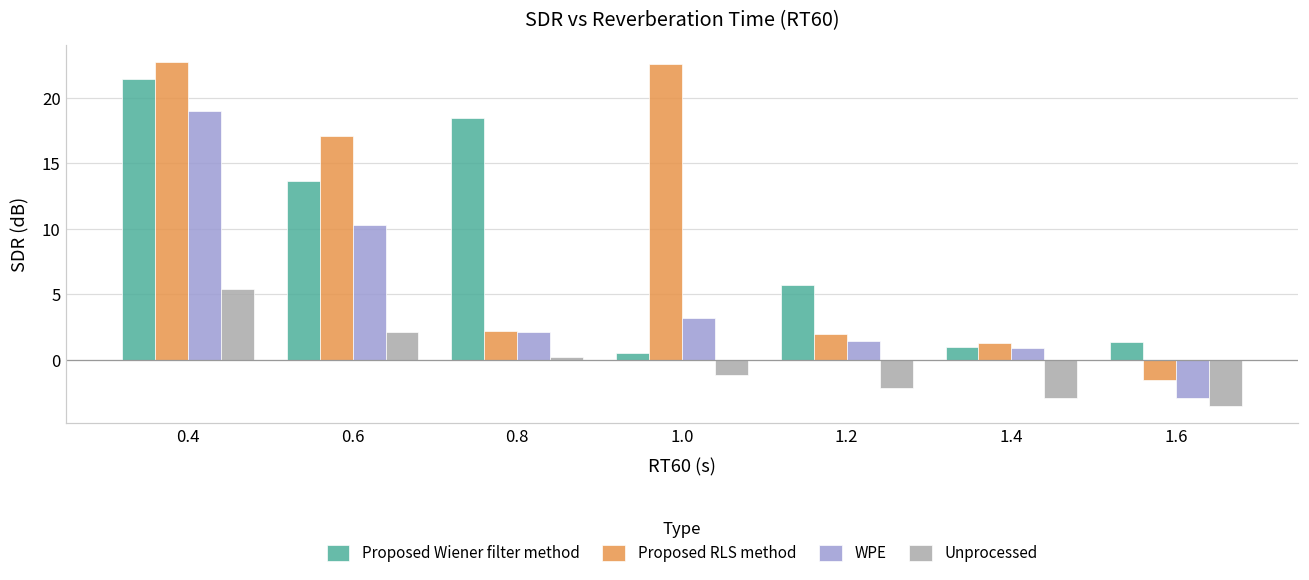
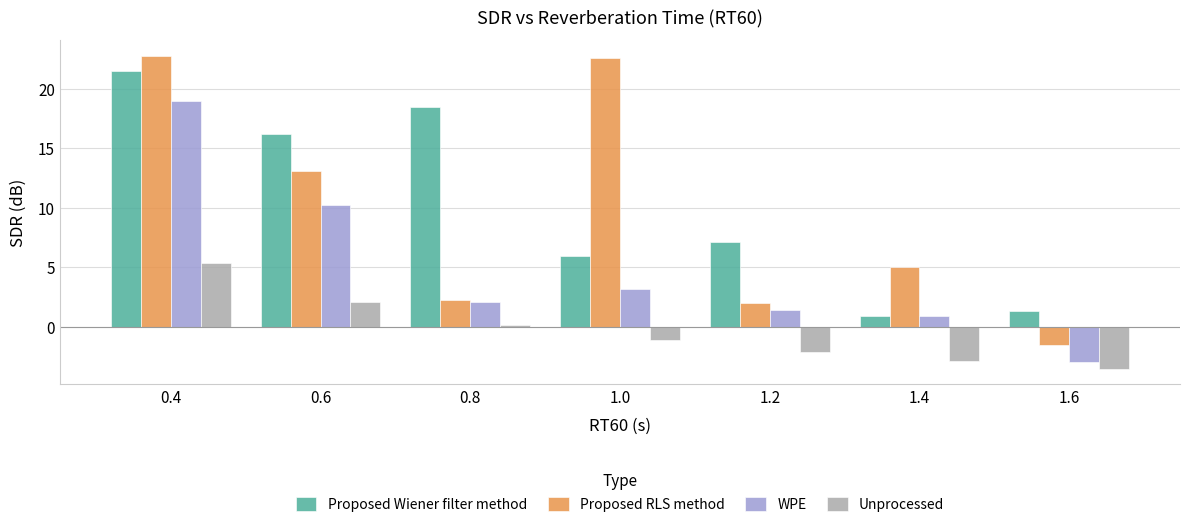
  {
    "Proposed Wiener filter method": {
      "0.4": 21.5,
-     "0.6": 13.7,
+     "0.6": 16.2,
      "0.8": 18.5,
-     "1.0": 0.5,
-     "1.2": 5.7,
+     "1.0": 5.9,
+     "1.2": 7.2,
      "1.4": 1.0,
      "1.6": 1.4
    },
    "Proposed RLS method": {
      "0.4": 22.7,
-     "0.6": 17.1,
+     "0.6": 13.1,
      "0.8": 2.2,
      "1.0": 22.5,
      "1.2": 2.0,
-     "1.4": 1.3,
+     "1.4": 5.0,
      "1.6": -1.5
    }
  }
